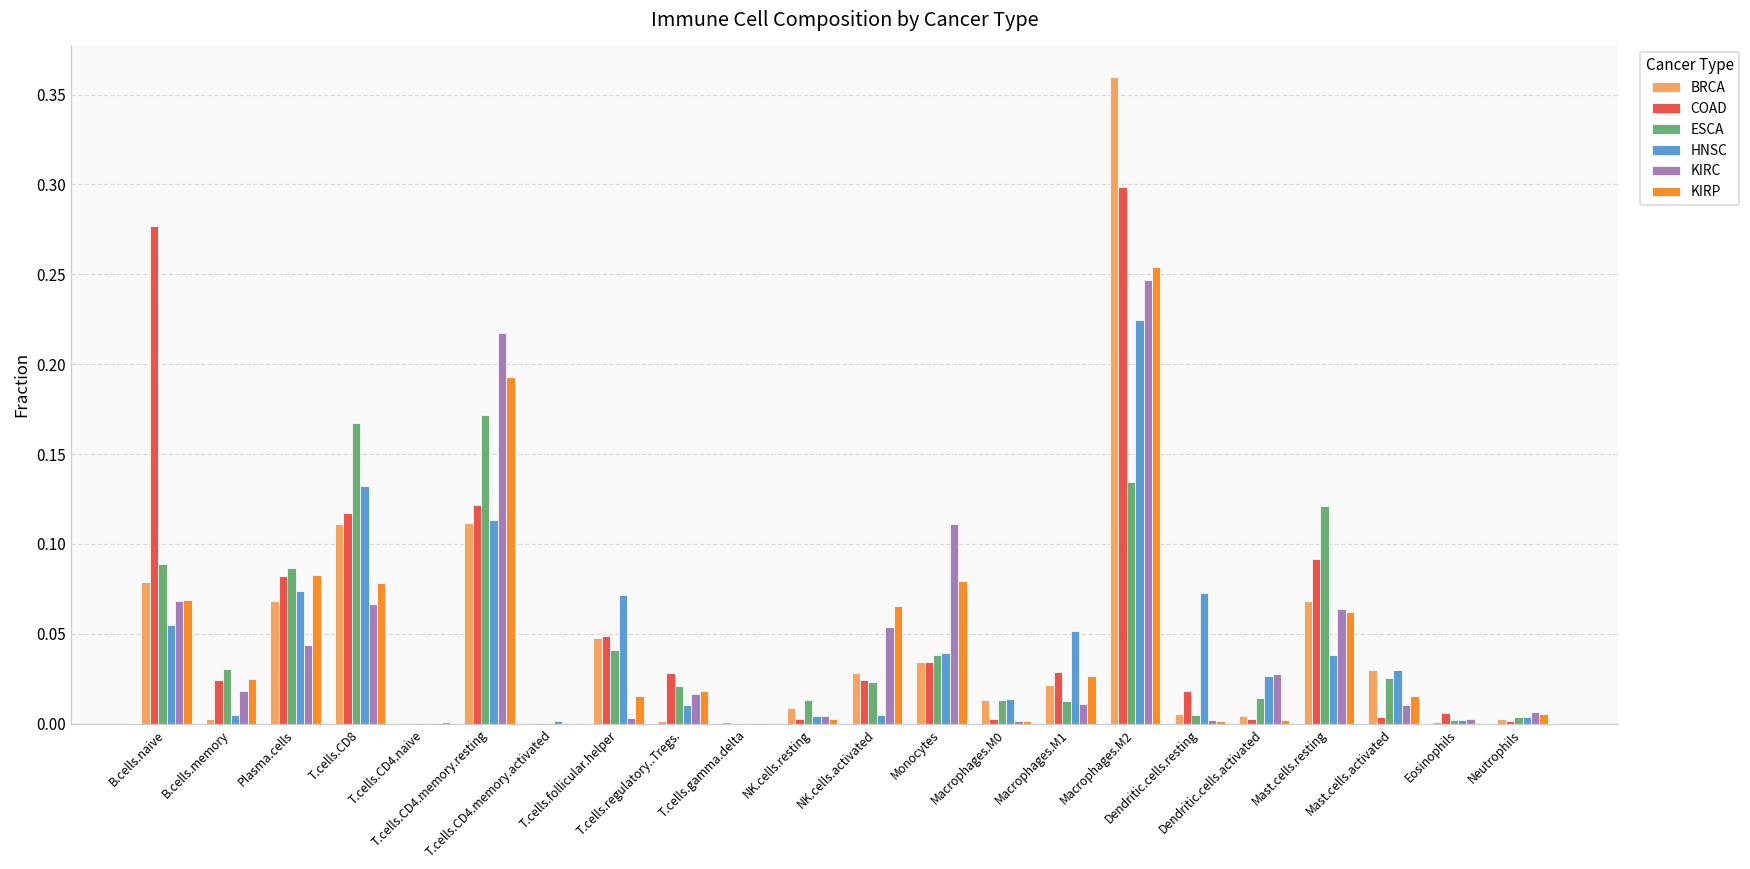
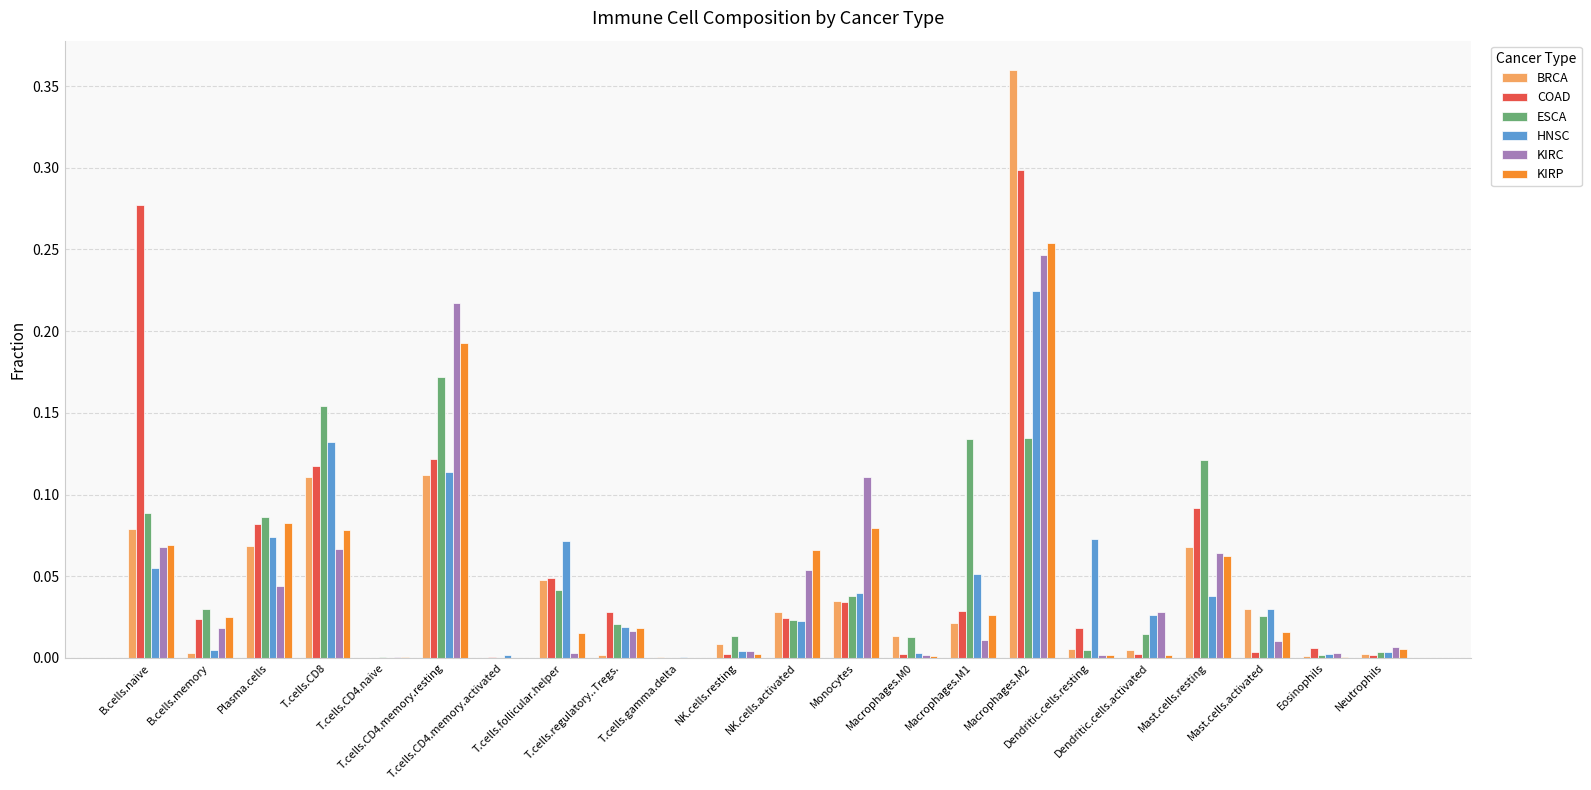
  {
    "COAD": {
      "B.cells.naive": 0.277,
      "B.cells.memory": 0.024,
      "Plasma.cells": 0.082,
      "T.cells.CD8": 0.117,
      "T.cells.CD4.naive": 0.000,
      "T.cells.CD4.memory.resting": 0.121,
      "T.cells.follicular.helper": 0.049,
      "T.cells.regulatory..Tregs.": 0.028,
      "NK.cells.resting": 0.003,
      "NK.cells.activated": 0.024,
      "Monocytes": 0.034,
      "Macrophages.M0": 0.003,
      "Macrophages.M1": 0.029,
      "Macrophages.M2": 0.299,
      "Dendritic.cells.resting": 0.018,
      "Dendritic.cells.activated": 0.002,
      "Mast.cells.resting": 0.092,
      "Mast.cells.activated": 0.004,
      "Eosinophils": 0.006,
      "Neutrophils": 0.002
    },
    "ESCA": {
      "B.cells.naive": 0.089,
      "B.cells.memory": 0.030,
      "Plasma.cells": 0.086,
-     "T.cells.CD8": 0.167,
+     "T.cells.CD8": 0.154,
      "T.cells.CD4.memory.resting": 0.172,
      "T.cells.follicular.helper": 0.041,
      "T.cells.regulatory..Tregs.": 0.021,
      "T.cells.gamma.delta": 0.000,
      "NK.cells.resting": 0.013,
      "NK.cells.activated": 0.023,
      "Monocytes": 0.038,
      "Macrophages.M0": 0.013,
-     "Macrophages.M1": 0.013,
+     "Macrophages.M1": 0.134,
      "Macrophages.M2": 0.134,
      "Dendritic.cells.resting": 0.005,
      "Dendritic.cells.activated": 0.014,
      "Mast.cells.resting": 0.121,
      "Mast.cells.activated": 0.025,
      "Eosinophils": 0.002,
      "Neutrophils": 0.004
    },
    "HNSC": {
      "B.cells.naive": 0.055,
      "B.cells.memory": 0.005,
      "Plasma.cells": 0.074,
      "T.cells.CD8": 0.132,
      "T.cells.CD4.naive": 0.000,
      "T.cells.CD4.memory.resting": 0.114,
      "T.cells.CD4.memory.activated": 0.002,
      "T.cells.follicular.helper": 0.072,
-     "T.cells.regulatory..Tregs.": 0.011,
+     "T.cells.regulatory..Tregs.": 0.019,
      "NK.cells.resting": 0.004,
-     "NK.cells.activated": 0.005,
+     "NK.cells.activated": 0.022,
      "Monocytes": 0.040,
-     "Macrophages.M0": 0.014,
+     "Macrophages.M0": 0.003,
      "Macrophages.M1": 0.051,
      "Macrophages.M2": 0.224,
      "Dendritic.cells.resting": 0.073,
      "Dendritic.cells.activated": 0.026,
      "Mast.cells.resting": 0.038,
      "Mast.cells.activated": 0.030,
      "Eosinophils": 0.002,
      "Neutrophils": 0.004
    },
    "KIRC": {
      "B.cells.naive": 0.068,
      "B.cells.memory": 0.018,
      "Plasma.cells": 0.044,
      "T.cells.CD8": 0.067,
      "T.cells.CD4.memory.resting": 0.217,
      "T.cells.follicular.helper": 0.003,
      "T.cells.regulatory..Tregs.": 0.017,
      "NK.cells.resting": 0.004,
      "NK.cells.activated": 0.054,
      "Monocytes": 0.111,
      "Macrophages.M0": 0.002,
      "Macrophages.M1": 0.011,
      "Macrophages.M2": 0.247,
      "Dendritic.cells.resting": 0.002,
      "Dendritic.cells.activated": 0.028,
      "Mast.cells.resting": 0.064,
      "Mast.cells.activated": 0.010,
      "Eosinophils": 0.003,
      "Neutrophils": 0.007
    }
  }
